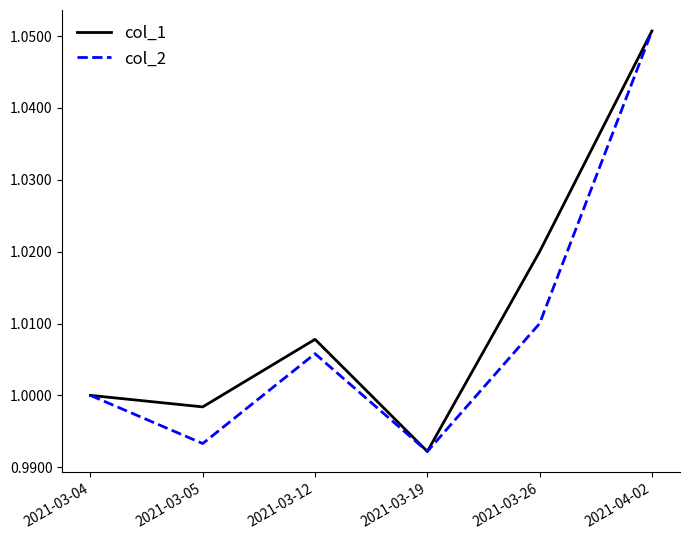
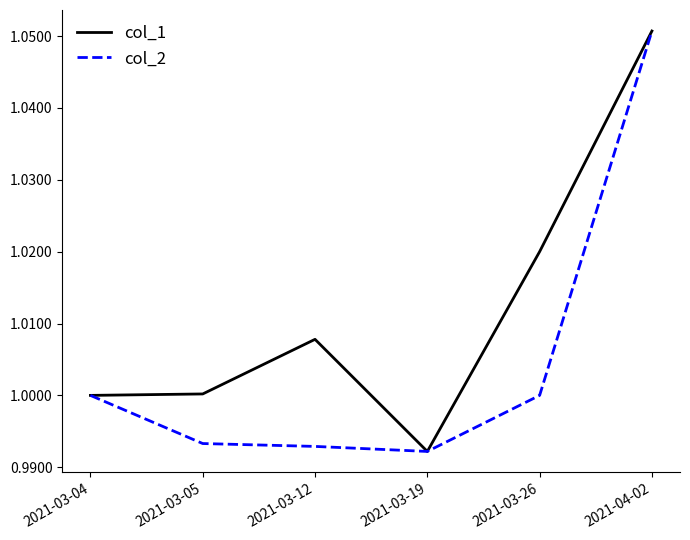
  {
    "col_1": {
-     "2021-03-05": 0.998,
+     "2021-03-05": 1.000,
      "2021-03-12": 1.008,
      "2021-03-26": 1.020
    },
    "col_2": {
      "2021-03-05": 0.993,
-     "2021-03-12": 1.006,
-     "2021-03-26": 1.01
+     "2021-03-12": 0.993,
+     "2021-03-26": 1.00
    }
  }
